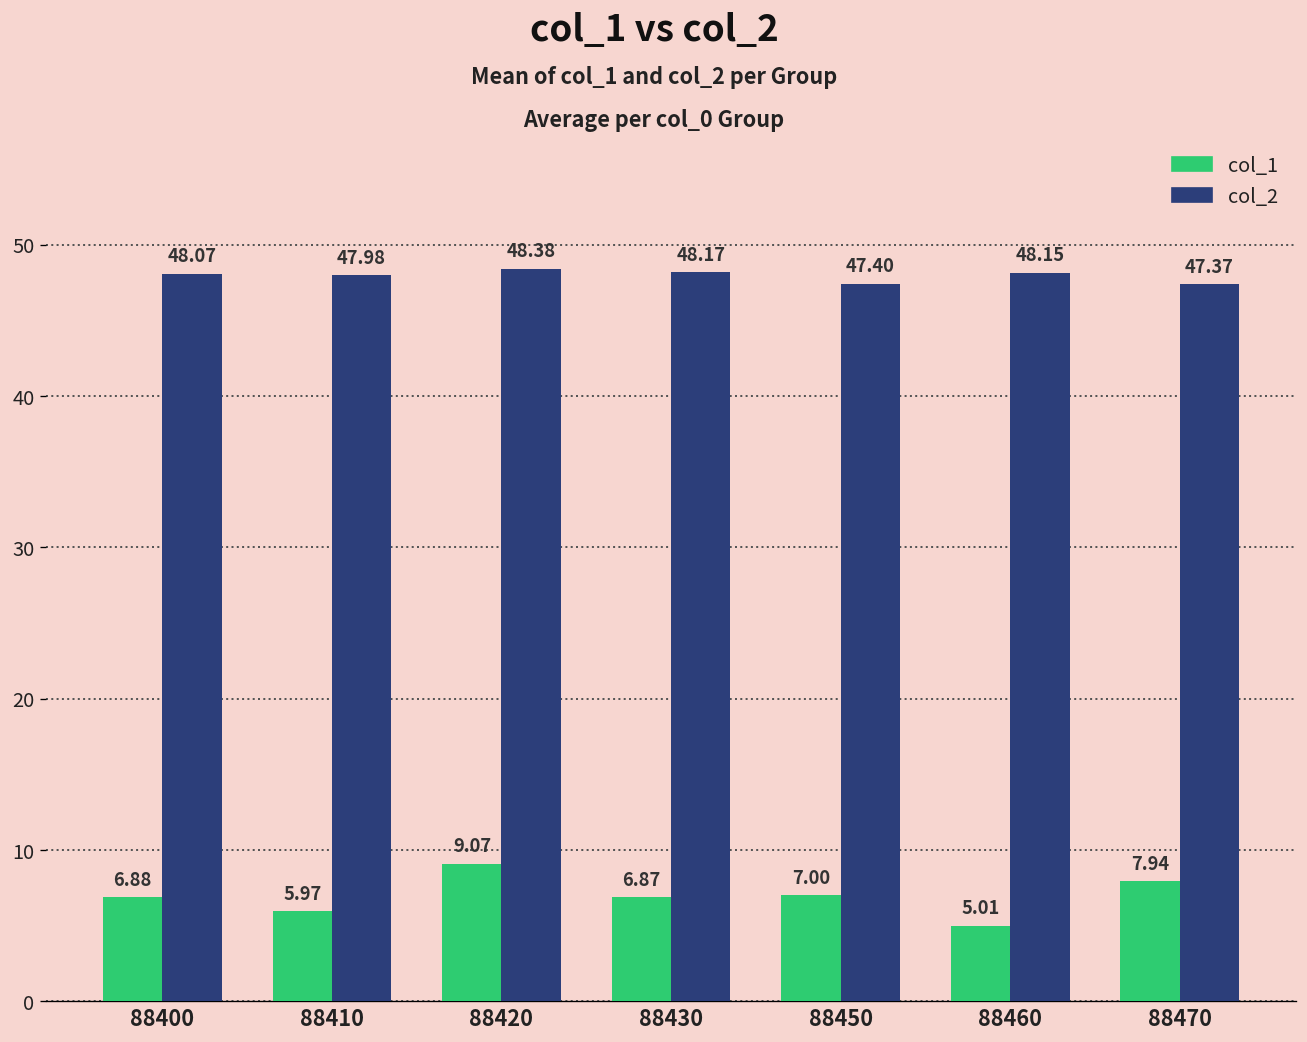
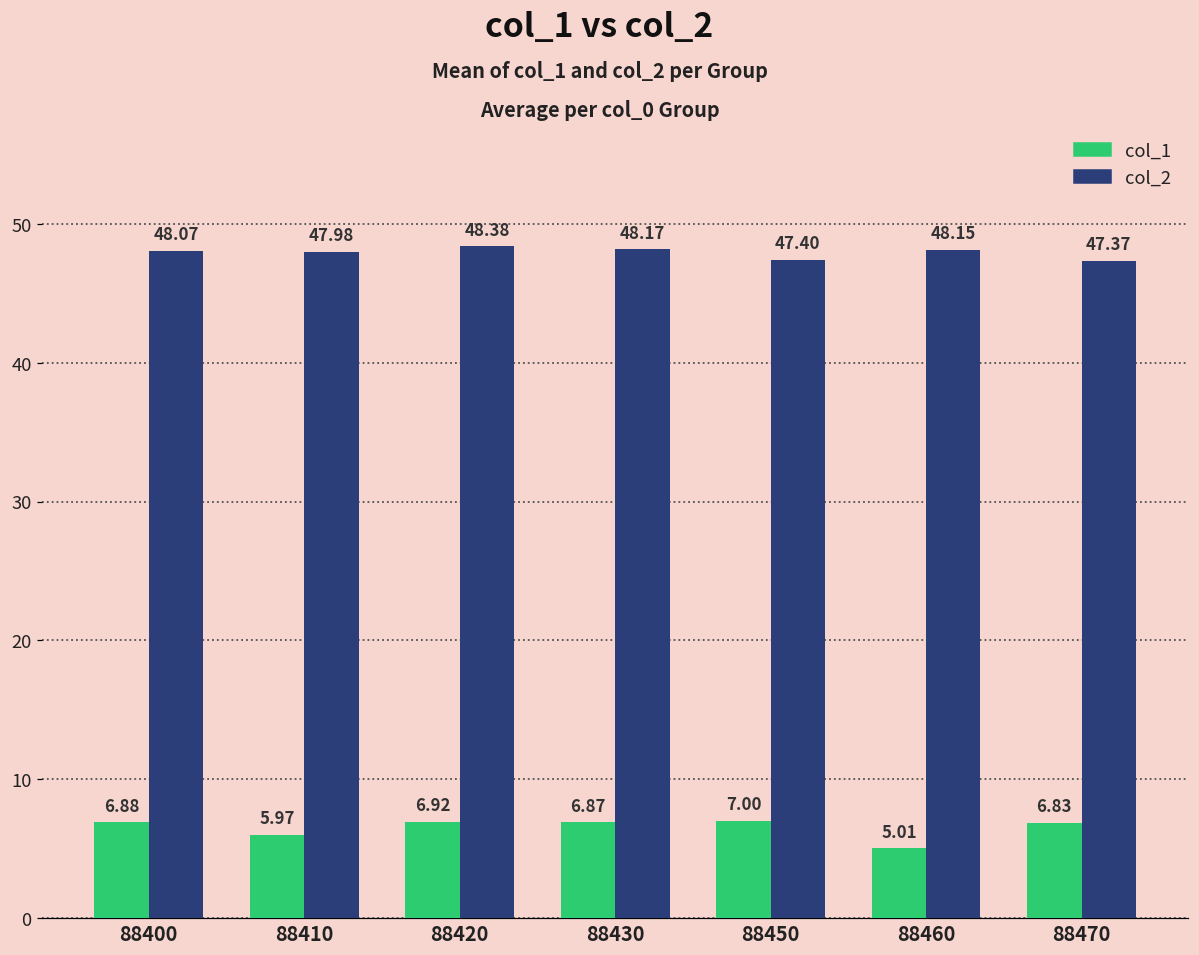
  {
    "col_1": {
      "88400": 6.88,
      "88410": 5.97,
-     "88420": 9.07,
+     "88420": 6.92,
      "88430": 6.87,
      "88450": 7.00,
      "88460": 5.01,
-     "88470": 7.94
+     "88470": 6.83
    },
    "col_2": {
      "88400": 48.07,
      "88410": 47.98,
      "88420": 48.38,
      "88430": 48.17,
      "88450": 47.40,
      "88460": 48.15,
      "88470": 47.37
    }
  }
